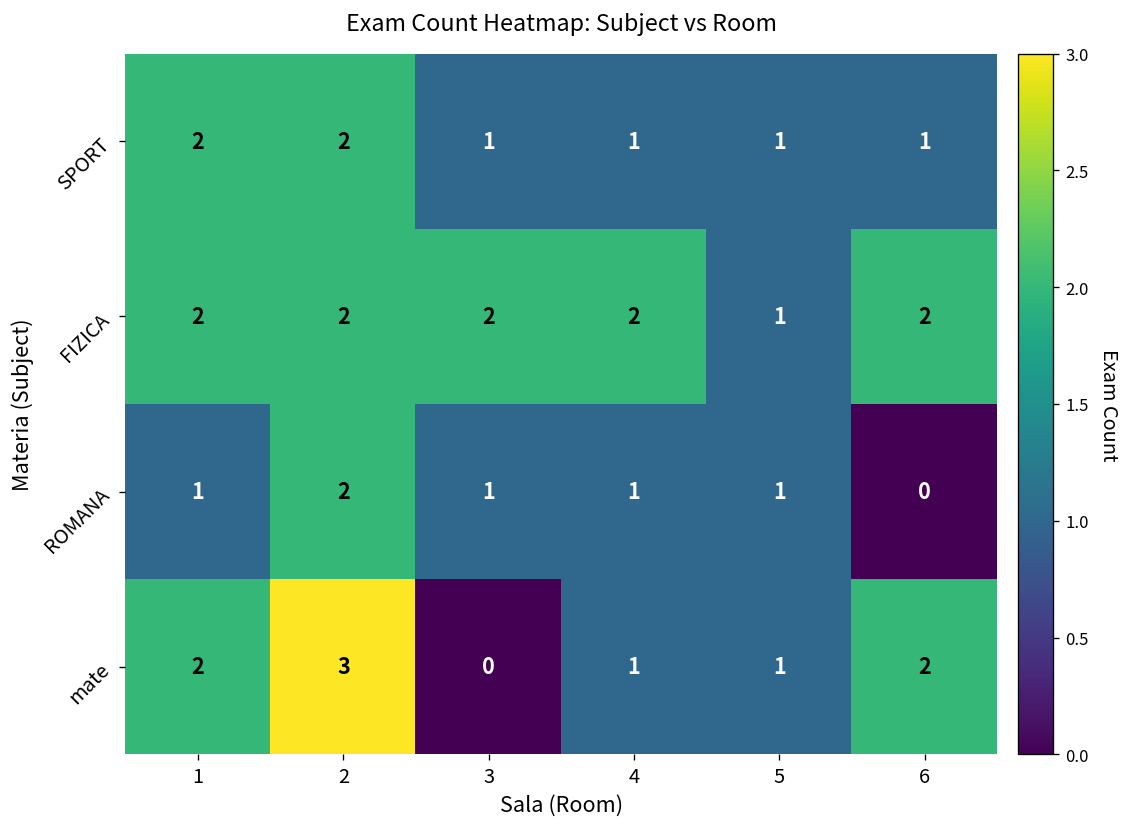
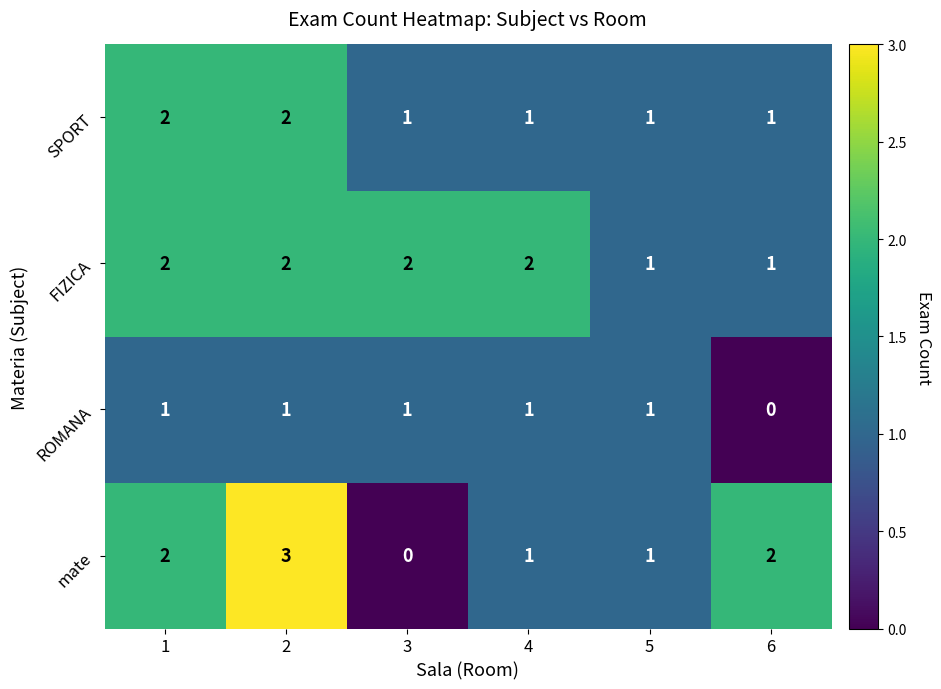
  {
    "SPORT": {
      "1": 2,
      "2": 2,
      "3": 1,
      "4": 1,
      "5": 1,
      "6": 1
    },
    "FIZICA": {
      "1": 2,
      "2": 2,
      "3": 2,
      "4": 2,
      "5": 1,
-     "6": 2
+     "6": 1
    },
    "ROMANA": {
      "1": 1,
-     "2": 2,
+     "2": 1,
      "3": 1,
      "4": 1,
      "5": 1,
      "6": 0
    },
    "mate": {
      "1": 2,
      "2": 3,
      "3": 0,
      "4": 1,
      "5": 1,
      "6": 2
    }
  }
